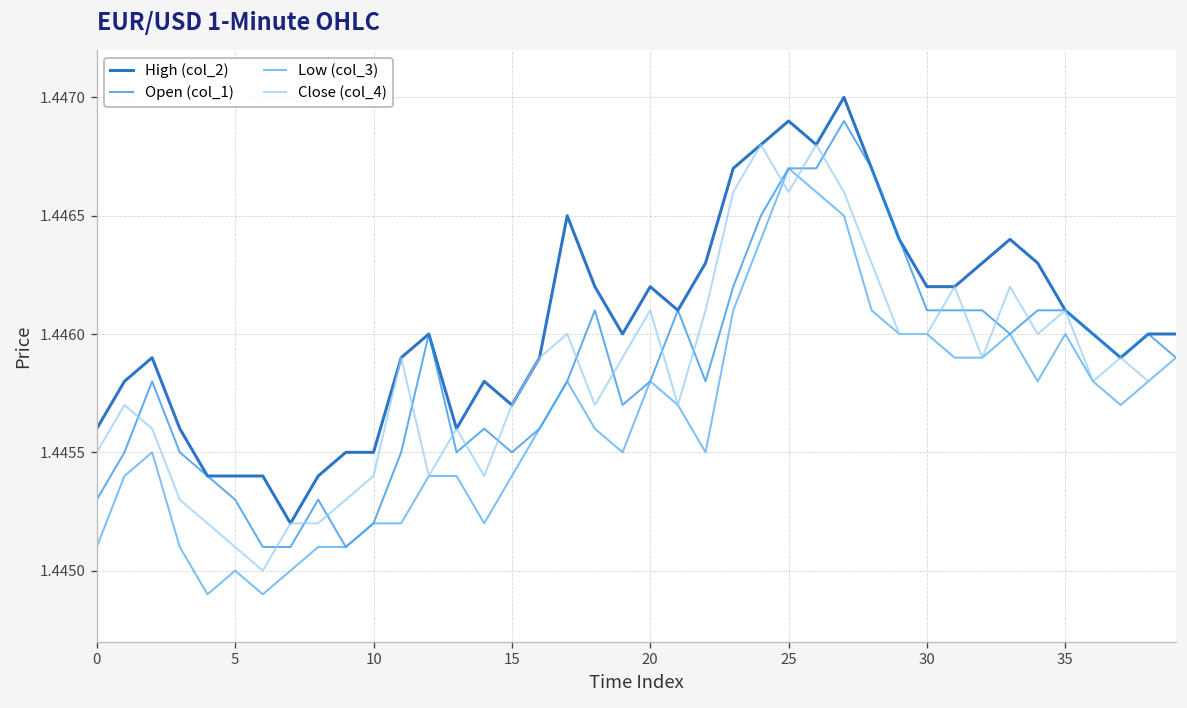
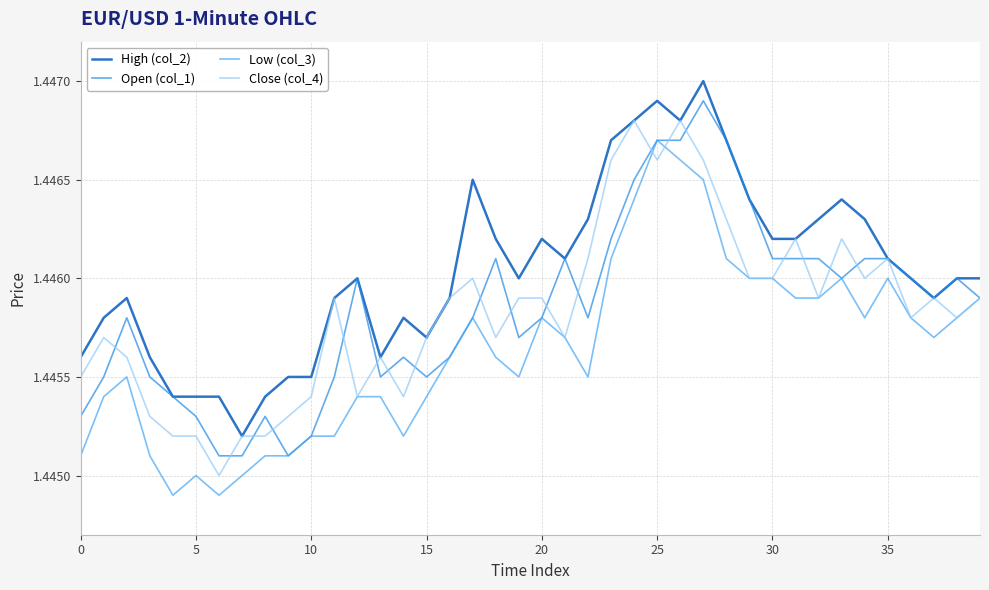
  {
    "Close (col_4)": {
      "0": 1.4455,
-     "5": 1.4451,
+     "5": 1.4452,
      "10": 1.4454,
-     "20": 1.4461,
+     "20": 1.4459,
      "25": 1.4466
    }
  }
